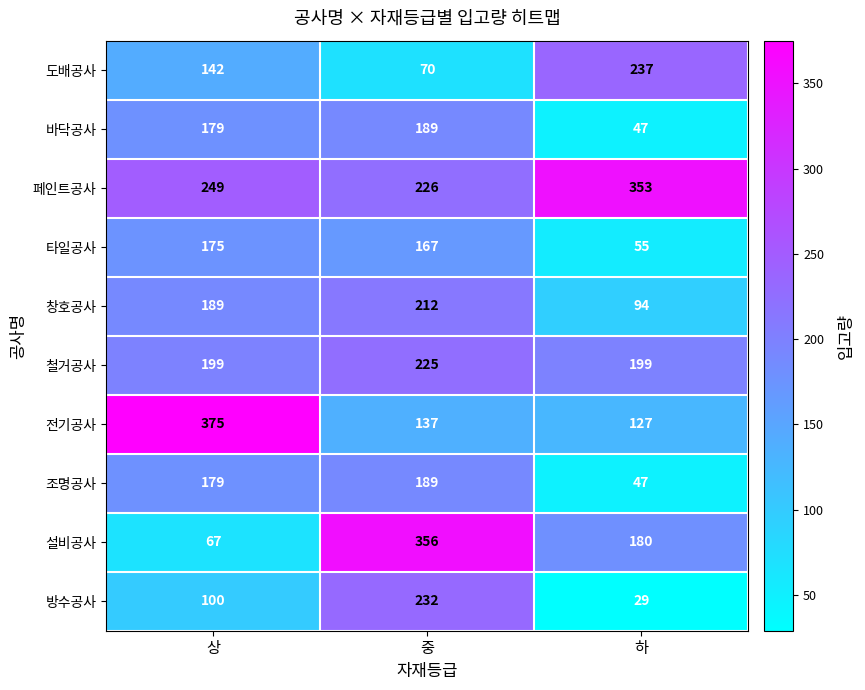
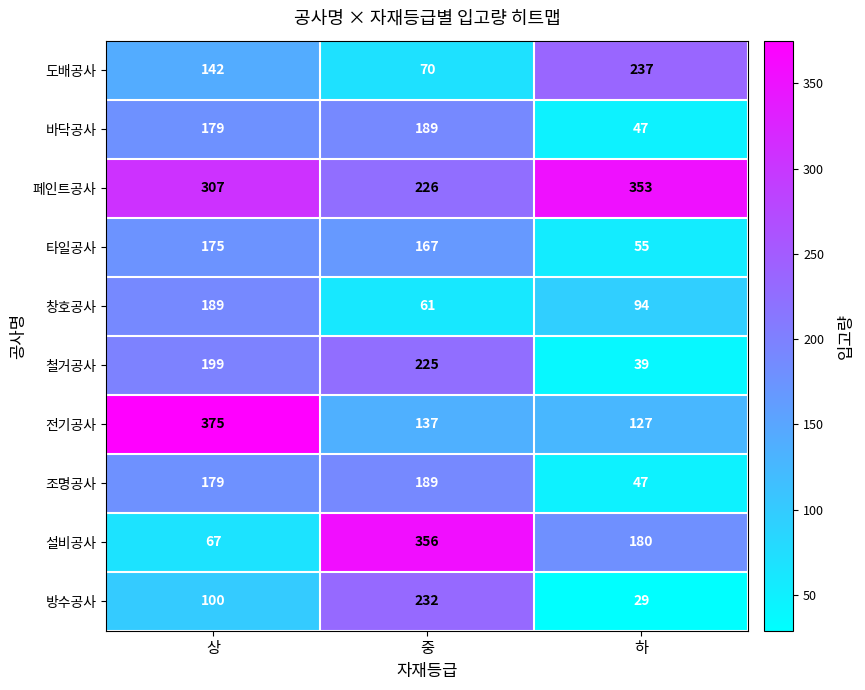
  {
    "도배공사": {
      "상": 142,
      "중": 70,
      "하": 237
    },
    "바닥공사": {
      "상": 179,
      "중": 189,
      "하": 47
    },
    "페인트공사": {
-     "상": 249,
+     "상": 307,
      "중": 226,
      "하": 353
    },
    "타일공사": {
      "상": 175,
      "중": 167,
      "하": 55
    },
    "창호공사": {
      "상": 189,
-     "중": 212,
+     "중": 61,
      "하": 94
    },
    "철거공사": {
      "상": 199,
      "중": 225,
-     "하": 199
+     "하": 39
    },
    "전기공사": {
      "상": 375,
      "중": 137,
      "하": 127
    },
    "조명공사": {
      "상": 179,
      "중": 189,
      "하": 47
    },
    "설비공사": {
      "상": 67,
      "중": 356,
      "하": 180
    },
    "방수공사": {
      "상": 100,
      "중": 232,
      "하": 29
    }
  }
